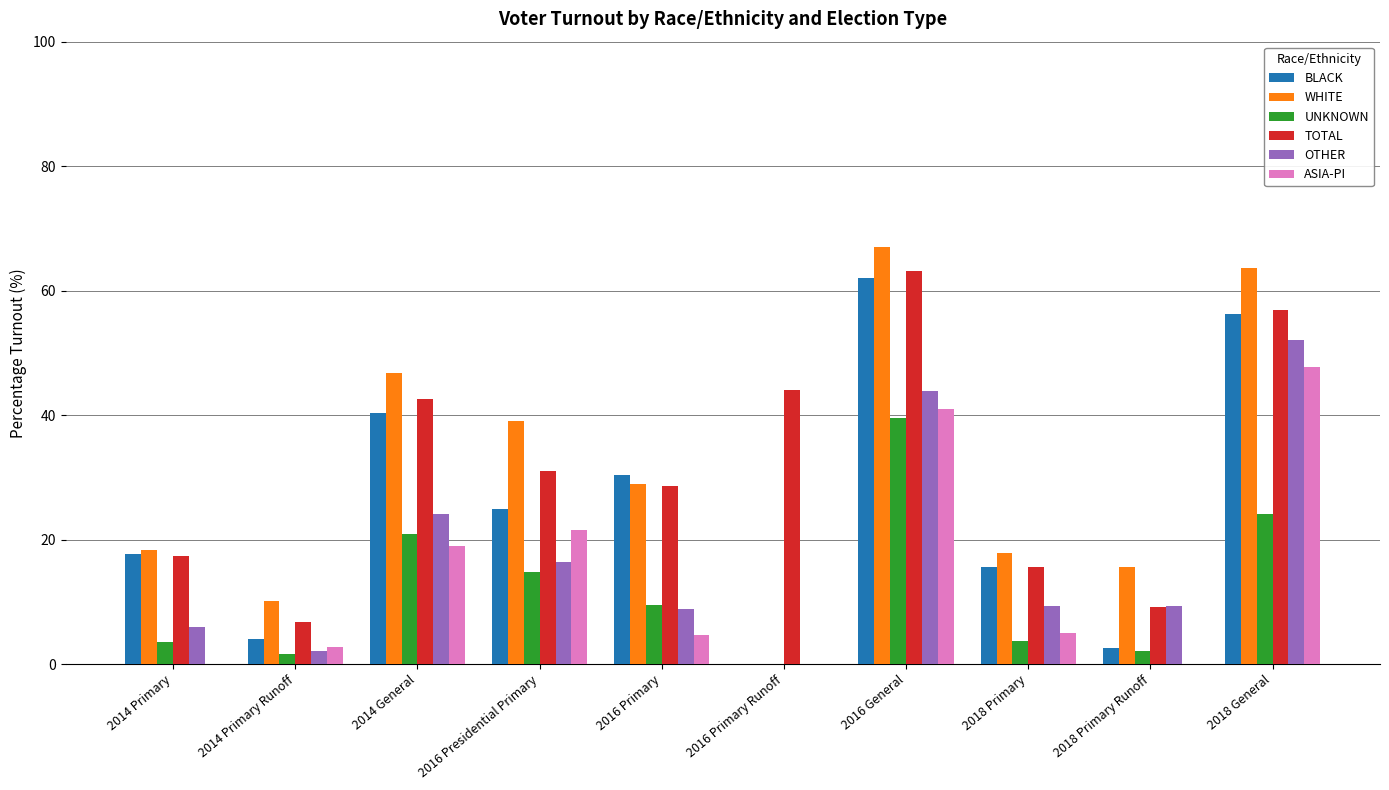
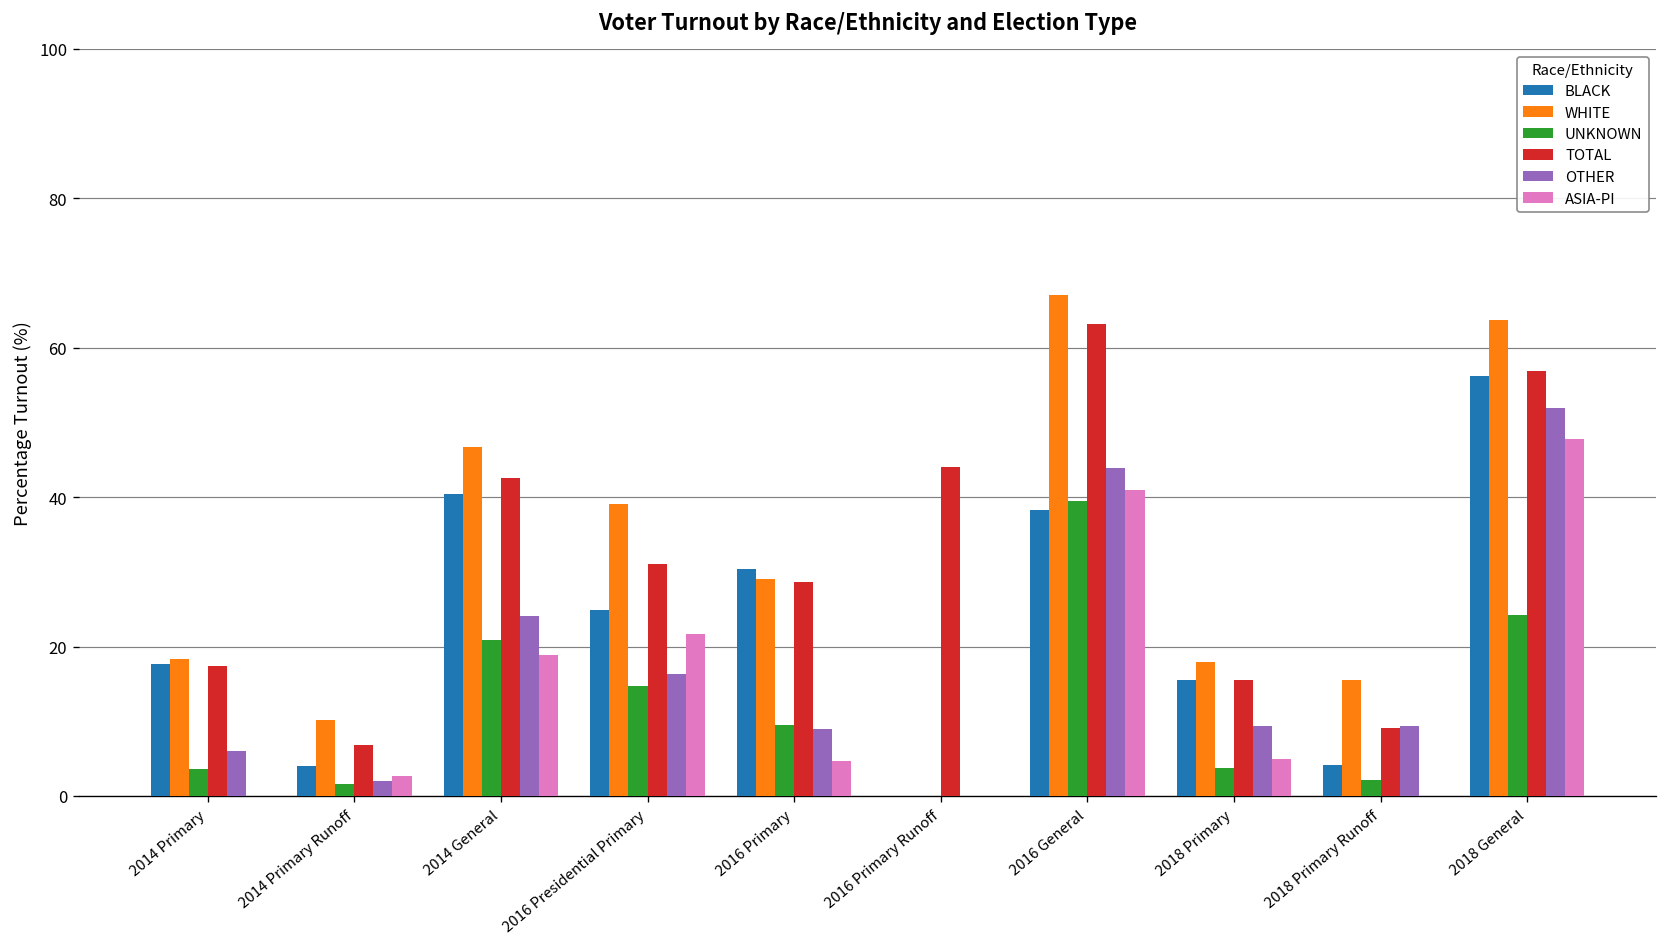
  {
    "BLACK": {
      "2014 Primary": 18,
      "2014 Primary Runoff": 4,
      "2014 General": 40,
      "2016 Presidential Primary": 25,
      "2016 Primary": 30,
      "2016 Primary Runoff": 0,
-     "2016 General": 62,
+     "2016 General": 38,
      "2018 Primary": 16,
-     "2018 Primary Runoff": 3,
+     "2018 Primary Runoff": 4,
      "2018 General": 56
    },
    "WHITE": {
      "2014 Primary": 18,
      "2014 Primary Runoff": 10,
      "2014 General": 47,
      "2016 Presidential Primary": 39,
      "2016 Primary": 29,
      "2016 Primary Runoff": 0,
      "2016 General": 67,
      "2018 Primary": 18,
      "2018 Primary Runoff": 16,
      "2018 General": 64
    },
    "UNKNOWN": {
      "2014 Primary": 4,
      "2014 Primary Runoff": 2,
      "2014 General": 21,
      "2016 Presidential Primary": 15,
      "2016 Primary": 9,
      "2016 Primary Runoff": 0,
      "2016 General": 39,
      "2018 Primary": 4,
      "2018 Primary Runoff": 2,
      "2018 General": 24
    },
    "TOTAL": {
      "2014 Primary": 17,
      "2014 Primary Runoff": 7,
      "2014 General": 43,
      "2016 Presidential Primary": 31,
      "2016 Primary": 29,
      "2016 Primary Runoff": 44,
      "2016 General": 63,
      "2018 Primary": 16,
      "2018 Primary Runoff": 9,
      "2018 General": 57
    },
    "OTHER": {
      "2014 Primary": 6,
      "2014 Primary Runoff": 2,
      "2014 General": 24,
      "2016 Presidential Primary": 16,
      "2016 Primary": 9,
      "2016 Primary Runoff": 0,
      "2016 General": 44,
      "2018 Primary": 9,
      "2018 Primary Runoff": 9,
      "2018 General": 52
    },
    "ASIA-PI": {
      "2014 Primary": 0,
      "2014 Primary Runoff": 3,
      "2014 General": 19,
      "2016 Presidential Primary": 22,
      "2016 Primary": 5,
      "2016 Primary Runoff": 0,
      "2016 General": 41,
      "2018 Primary": 5,
      "2018 Primary Runoff": 0,
      "2018 General": 48
    }
  }
